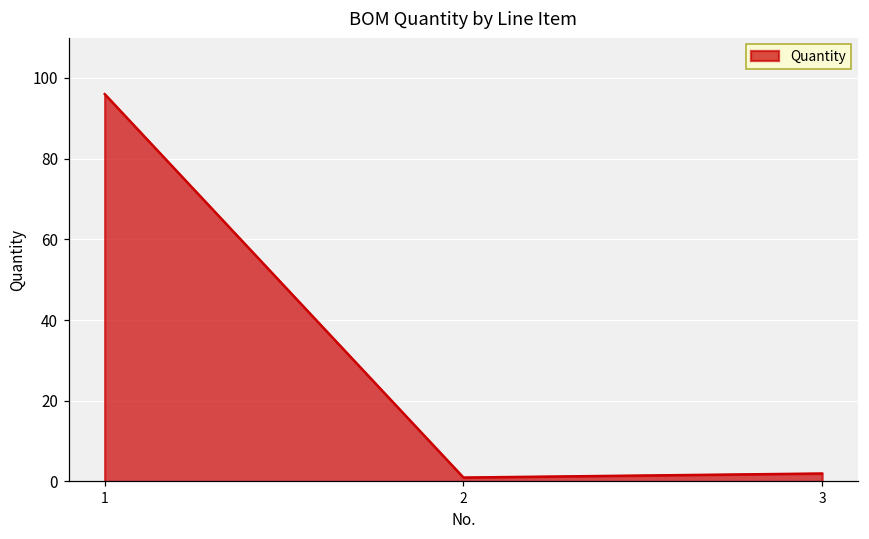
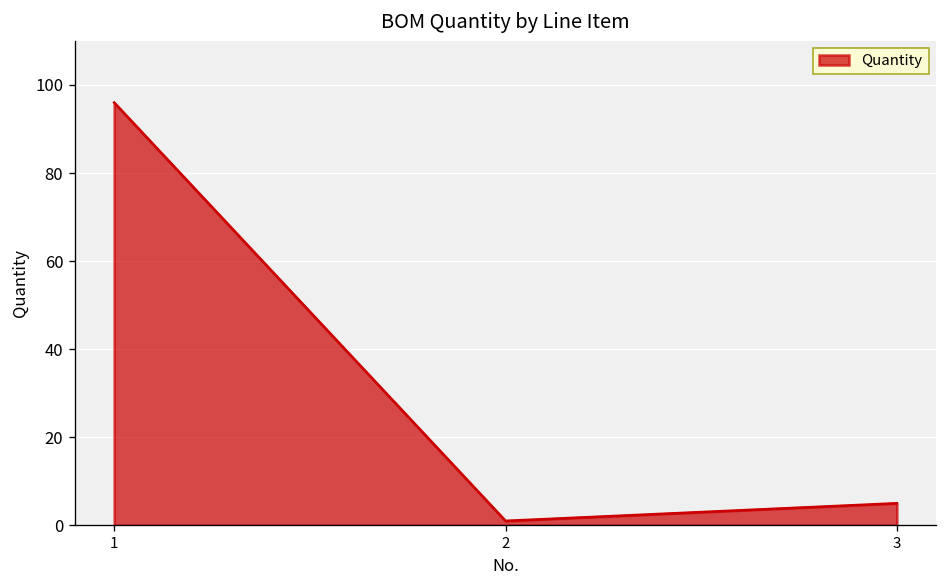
  {
    "1": 96,
    "2": 1,
-   "3": 2
+   "3": 5
  }
